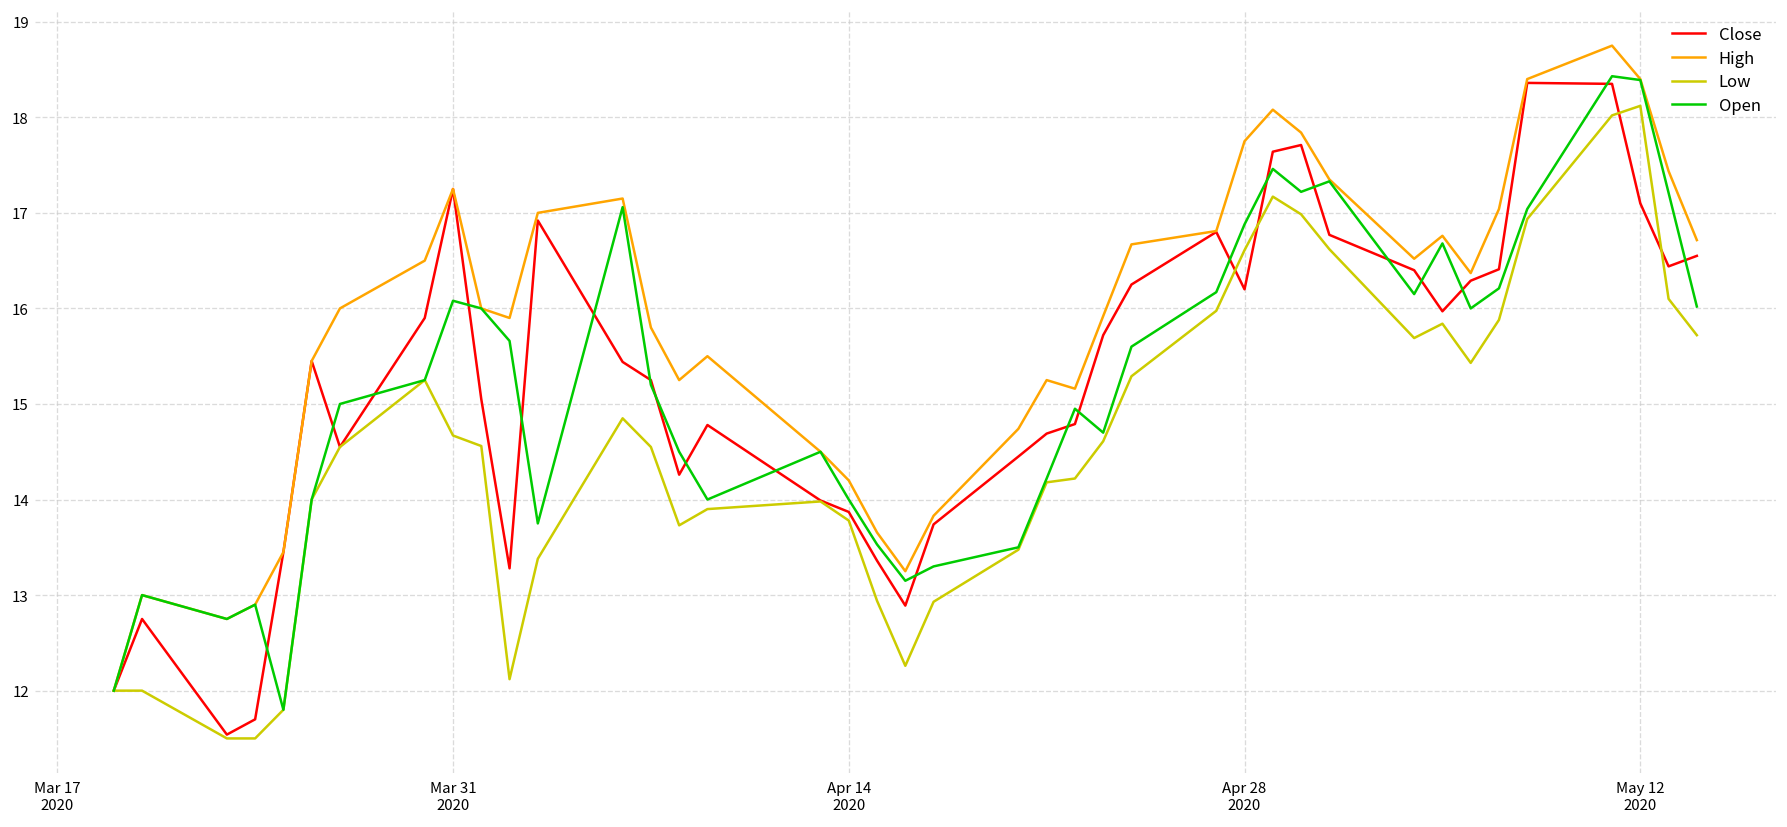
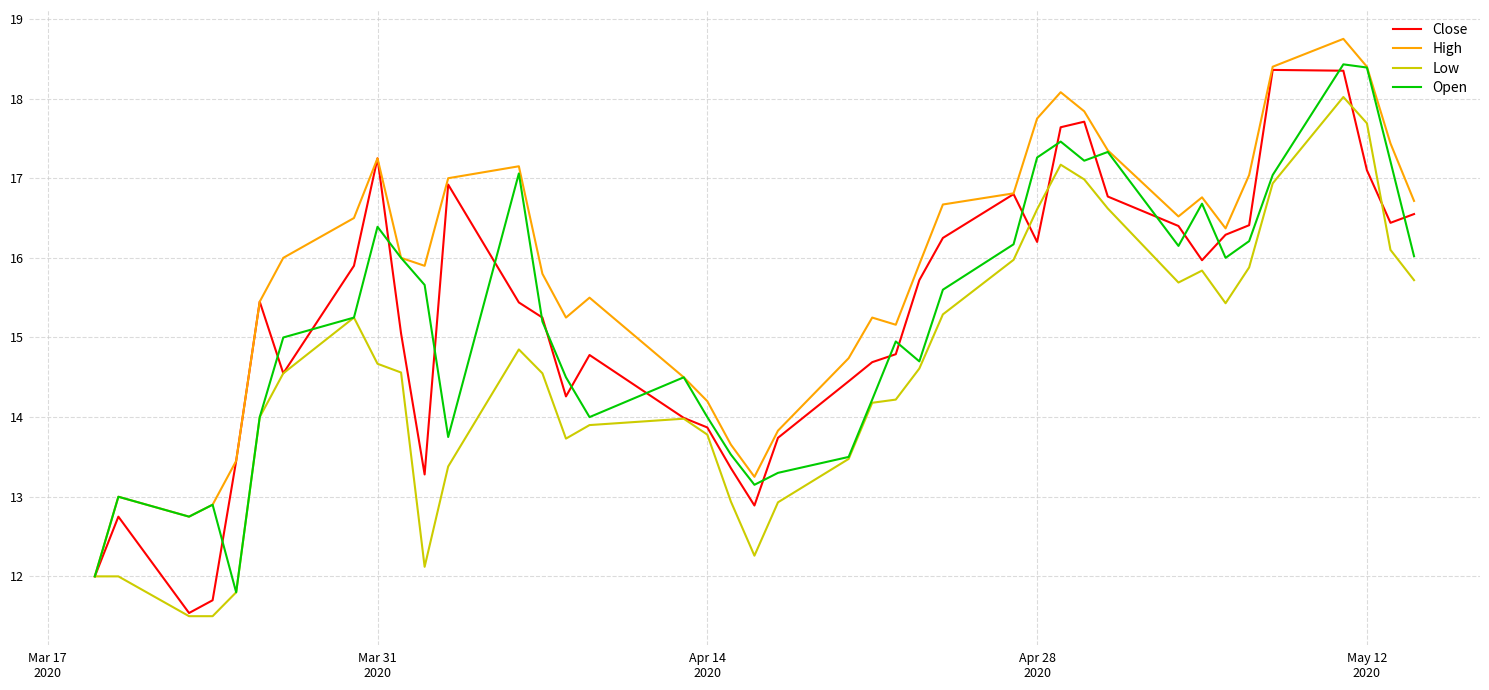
  {
    "Close": {
      "Apr 14 2020": 13.9,
      "Apr 28 2020": 16.2,
      "May 12 2020": 17.1
    },
    "High": {
      "Apr 14 2020": 14.2,
      "Apr 28 2020": 17.8
    },
    "Low": {
      "Mar 31 2020": 14.7,
      "Apr 14 2020": 13.8,
      "Apr 28 2020": 16.6,
-     "May 12 2020": 18.1
+     "May 12 2020": 17.7
    },
    "Open": {
-     "Mar 31 2020": 16.1,
+     "Mar 31 2020": 16.4,
      "Apr 14 2020": 14.0,
-     "Apr 28 2020": 16.9
+     "Apr 28 2020": 17.3
    }
  }
